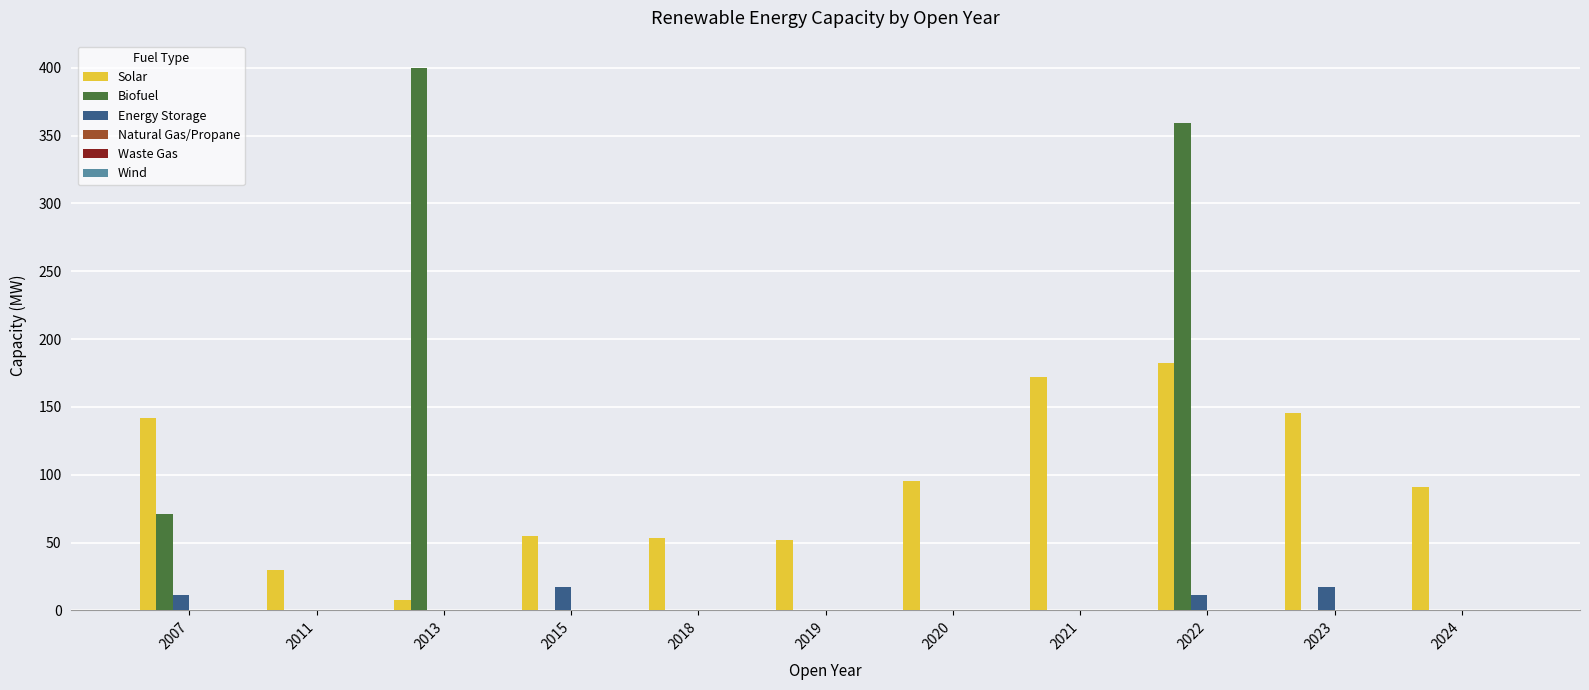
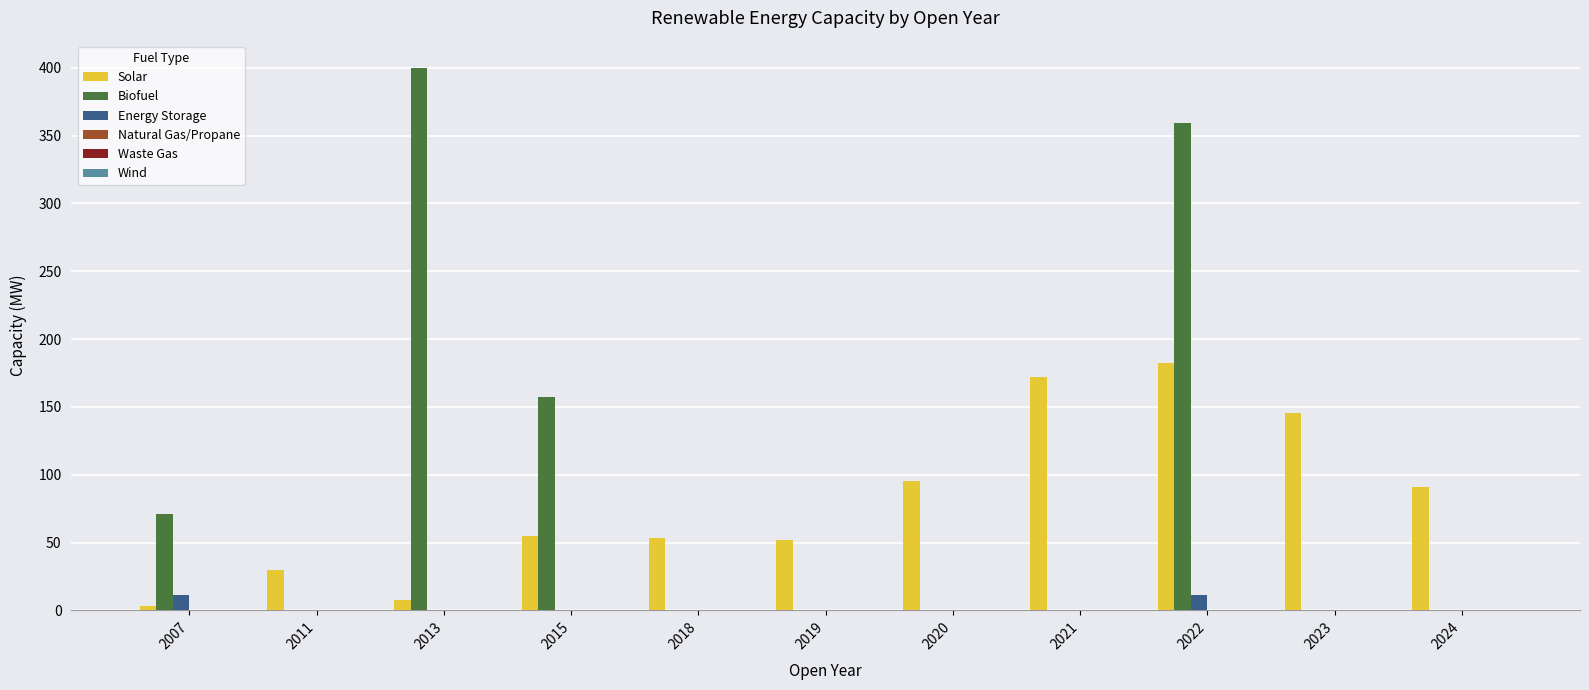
  {
    "Solar": {
-     "2007": 142,
+     "2007": 3,
      "2011": 30,
      "2013": 7,
      "2015": 55,
      "2018": 54,
      "2019": 52,
      "2020": 95,
      "2021": 172,
      "2022": 182,
      "2023": 145,
      "2024": 91
    },
    "Biofuel": {
      "2007": 71,
      "2011": 0,
      "2013": 400,
-     "2015": 0,
+     "2015": 157,
      "2018": 0,
      "2019": 0,
      "2020": 0,
      "2021": 0,
      "2022": 359,
      "2023": 0,
      "2024": 0
    },
    "Energy Storage": {
      "2007": 11,
      "2011": 0,
      "2013": 0,
-     "2015": 17,
+     "2015": 0,
      "2018": 0,
      "2019": 0,
      "2020": 0,
      "2021": 0,
      "2022": 12,
-     "2023": 17,
+     "2023": 0,
      "2024": 0
    },
    "Wind": {
      "2007": 0,
      "2011": 0,
      "2013": 0,
      "2015": 0,
      "2018": 0,
      "2019": 0,
      "2020": 0,
      "2021": 0,
      "2022": 0,
      "2023": 0,
      "2024": 0
    }
  }
